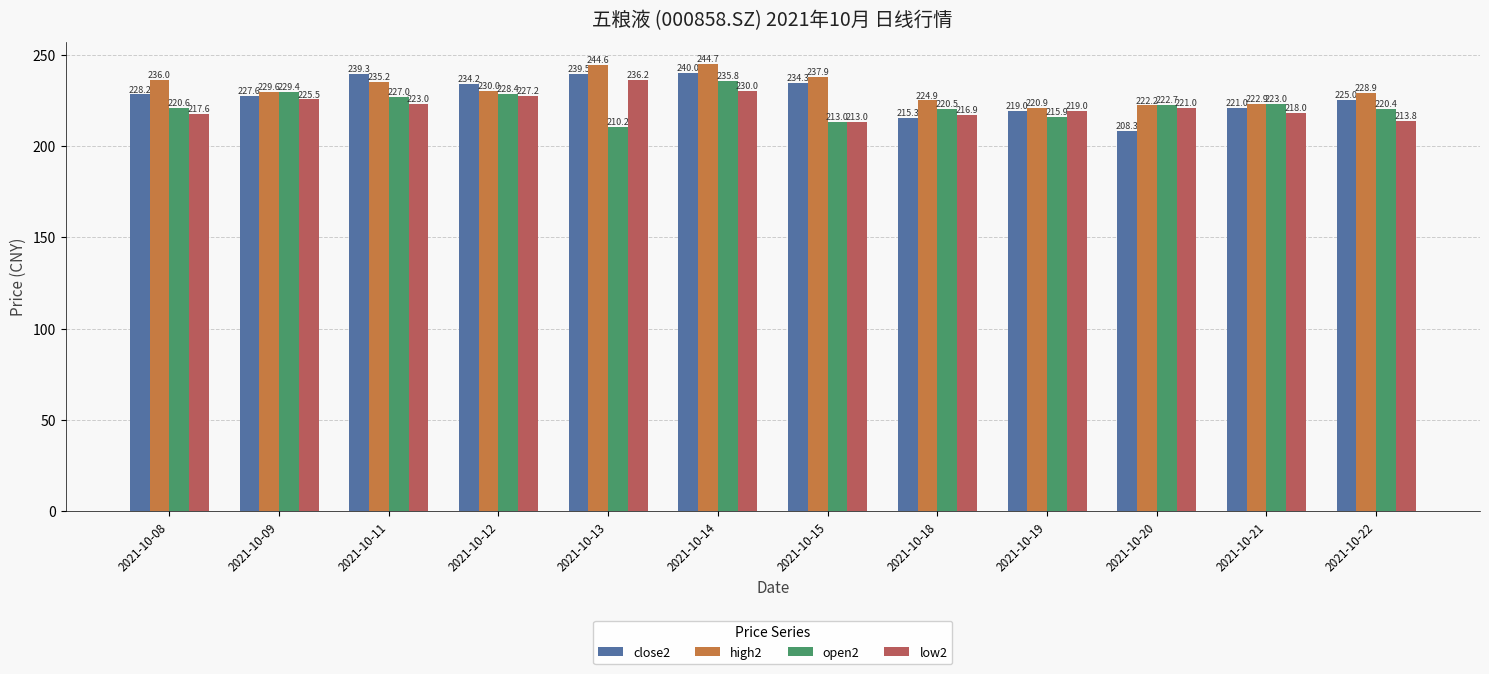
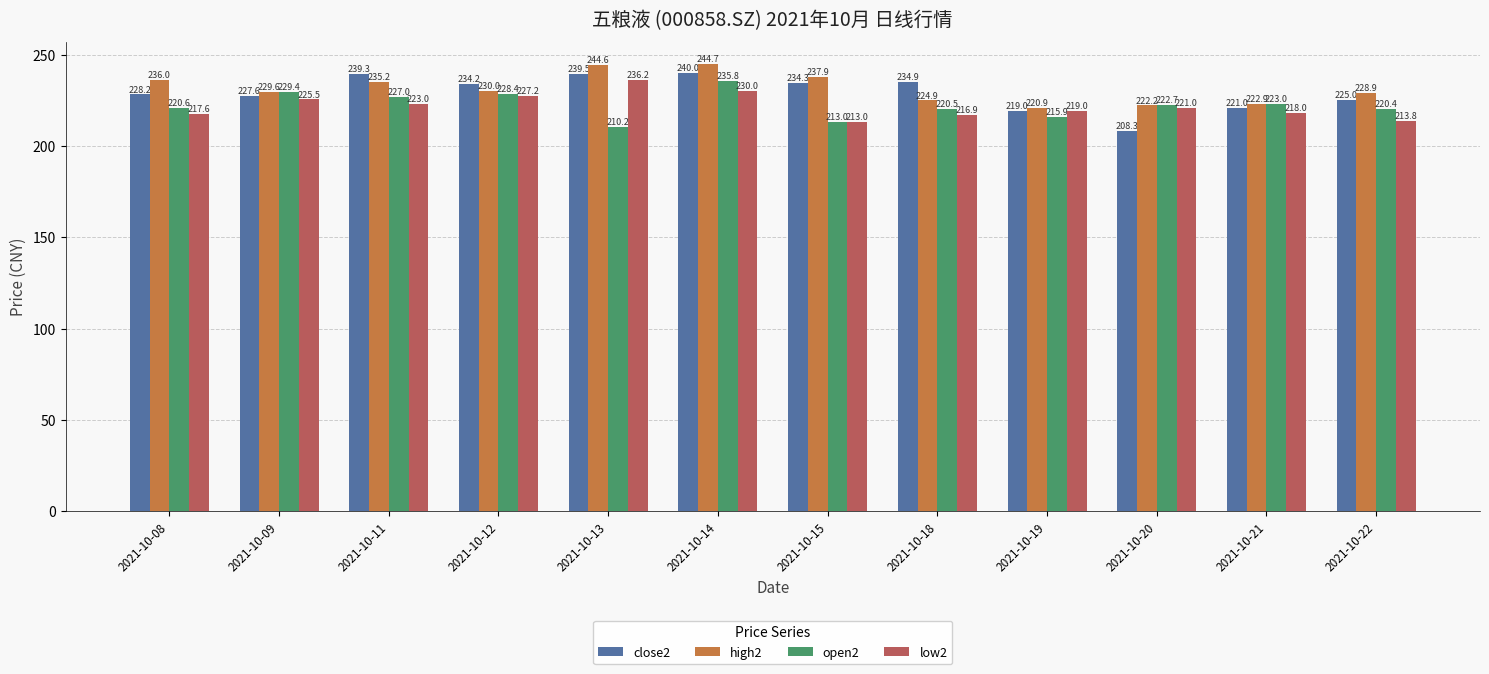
  {
    "close2": {
      "2021-10-08": 228.2,
      "2021-10-09": 227.6,
      "2021-10-11": 239.3,
      "2021-10-12": 234.2,
      "2021-10-13": 239.5,
      "2021-10-14": 240.0,
      "2021-10-15": 234.3,
-     "2021-10-18": 215.3,
+     "2021-10-18": 234.9,
      "2021-10-19": 219.0,
      "2021-10-20": 208.3,
      "2021-10-21": 221.0,
      "2021-10-22": 225.0
    },
    "open2": {
      "2021-10-08": 220.6,
      "2021-10-09": 229.4,
      "2021-10-11": 227.0,
      "2021-10-12": 228.4,
      "2021-10-13": 210.2,
      "2021-10-14": 235.8,
      "2021-10-15": 213.0,
      "2021-10-18": 220.5,
      "2021-10-19": 215.9,
      "2021-10-20": 222.7,
      "2021-10-21": 223.0,
      "2021-10-22": 220.4
    }
  }
